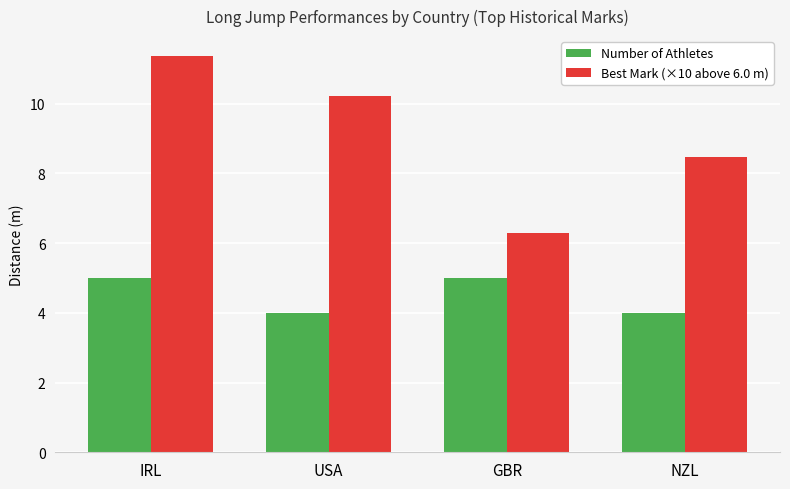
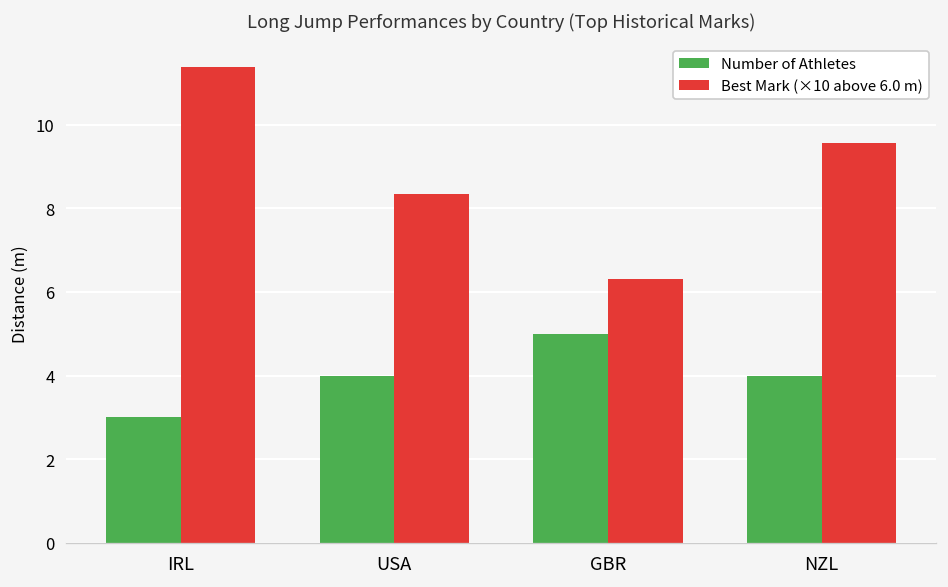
  {
    "Number of Athletes": {
-     "IRL": 5,
+     "IRL": 3,
      "USA": 4,
      "GBR": 5,
      "NZL": 4
    },
    "Best Mark (×10 above 6.0 m)": {
      "IRL": 11.4,
-     "USA": 10.2,
+     "USA": 8.3,
      "GBR": 6.3,
-     "NZL": 8.5
+     "NZL": 9.6
    }
  }
